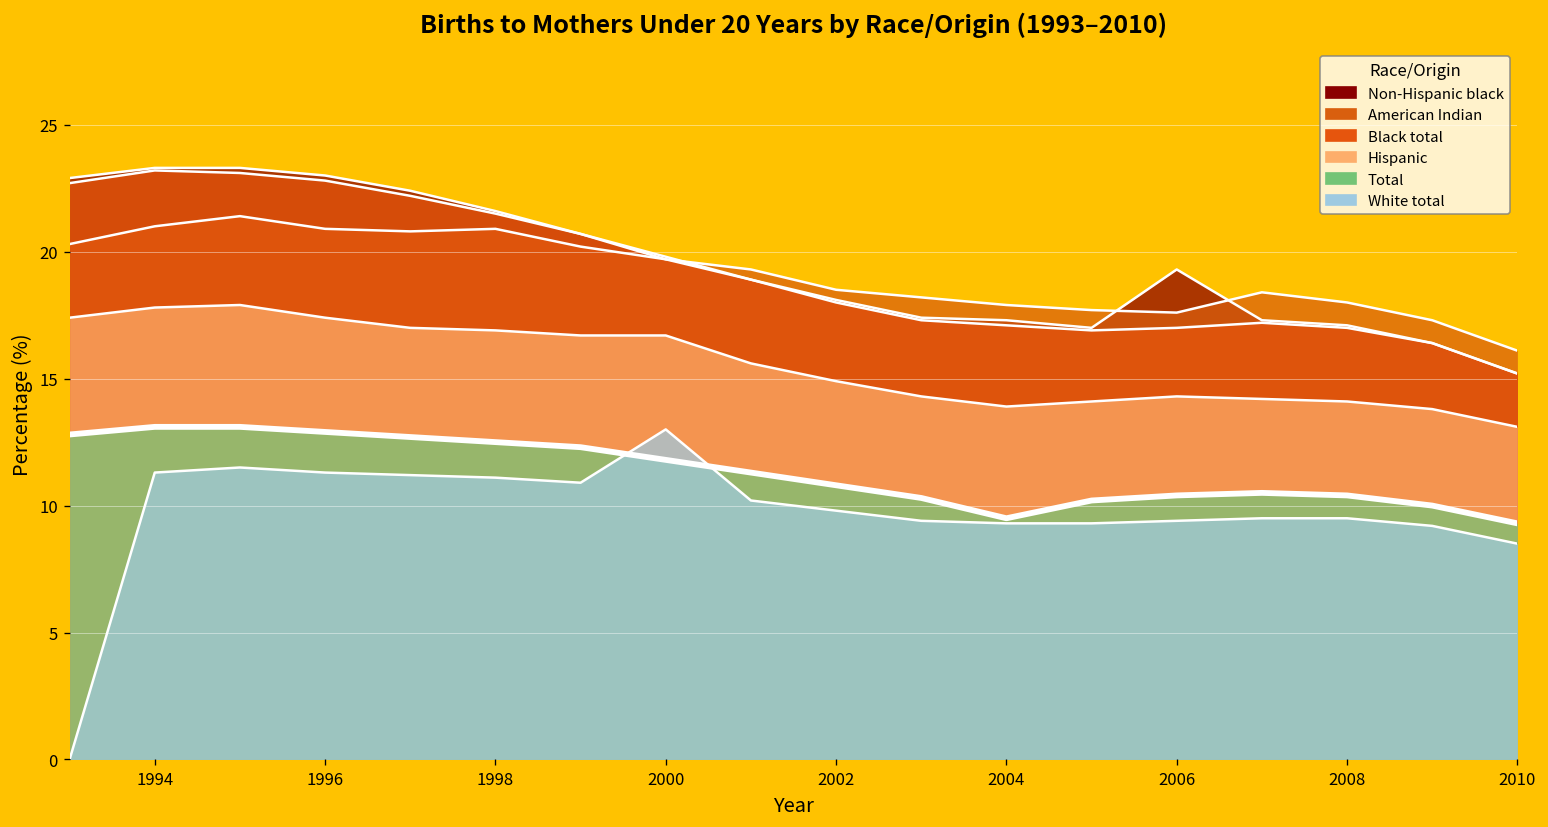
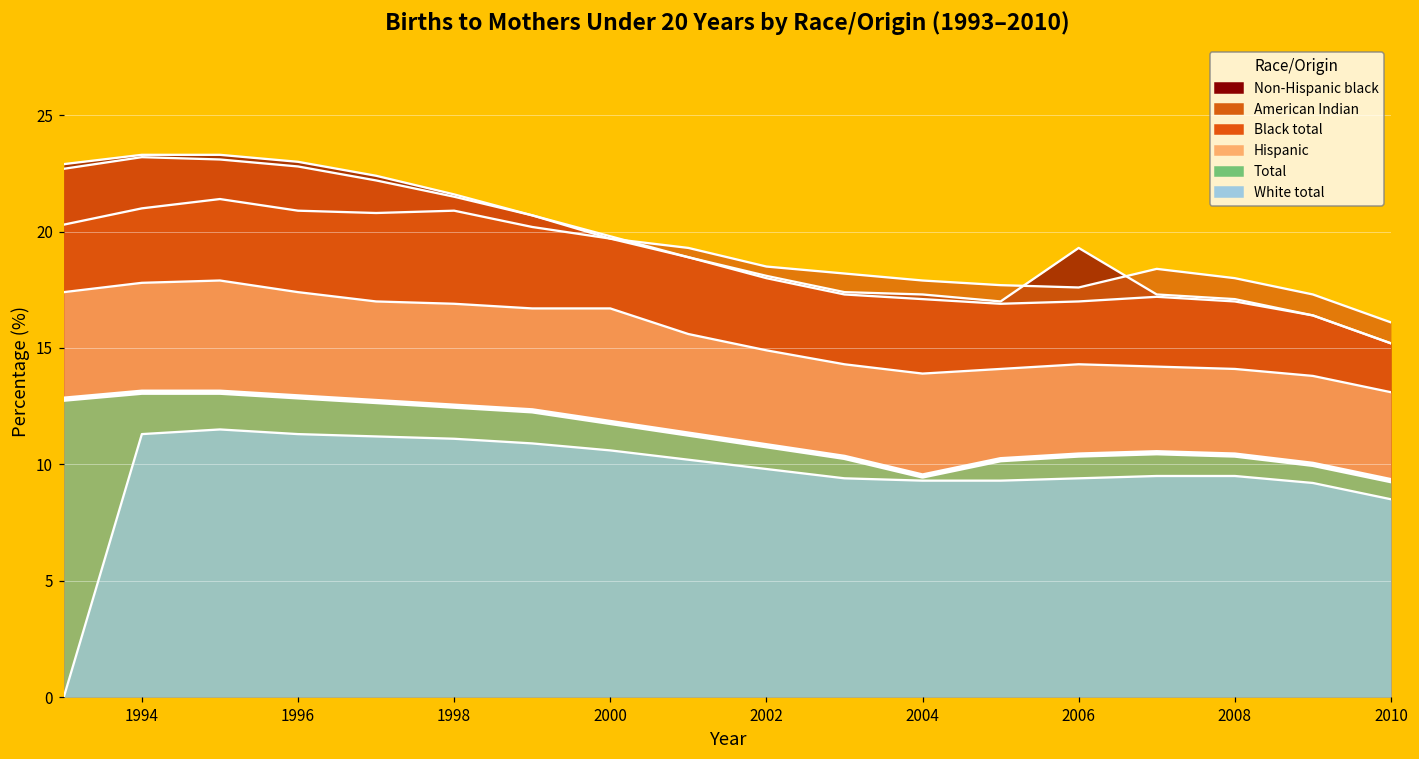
  {
    "Non-Hispanic black": {
      "1996": 23.0,
      "2004": 17.3,
      "2006": 19.3
    },
    "Hispanic": {
      "1994": 17.8,
      "1996": 17.4,
      "1998": 16.9,
      "2000": 16.7,
      "2002": 14.9,
      "2004": 13.9,
      "2006": 14.3,
      "2008": 14.1,
      "2010": 13.1
    },
    "Total": {
      "1994": 13.1,
      "1996": 12.9,
      "1998": 12.5,
      "2000": 11.8,
      "2002": 10.8,
      "2004": 9.5,
      "2006": 10.4,
      "2008": 10.4,
      "2010": 9.3
    },
    "White total": {
      "1994": 11.3,
      "1996": 11.3,
      "1998": 11.1,
-     "2000": 13.0,
+     "2000": 10.6,
      "2002": 9.8,
      "2004": 9.3,
      "2006": 9.4,
      "2008": 9.5,
      "2010": 8.5
    }
  }
